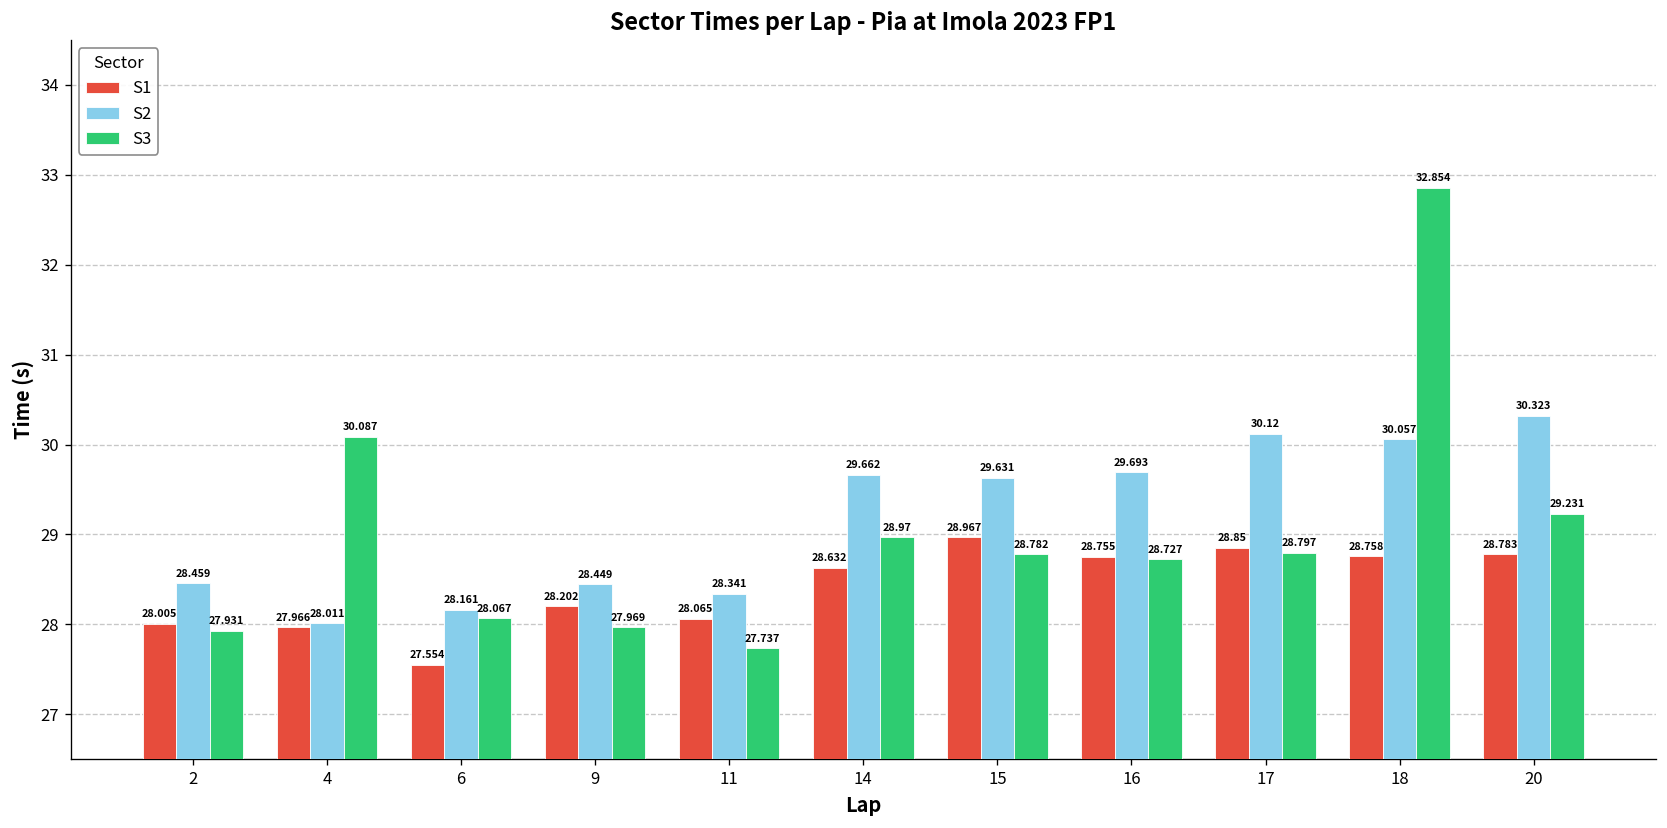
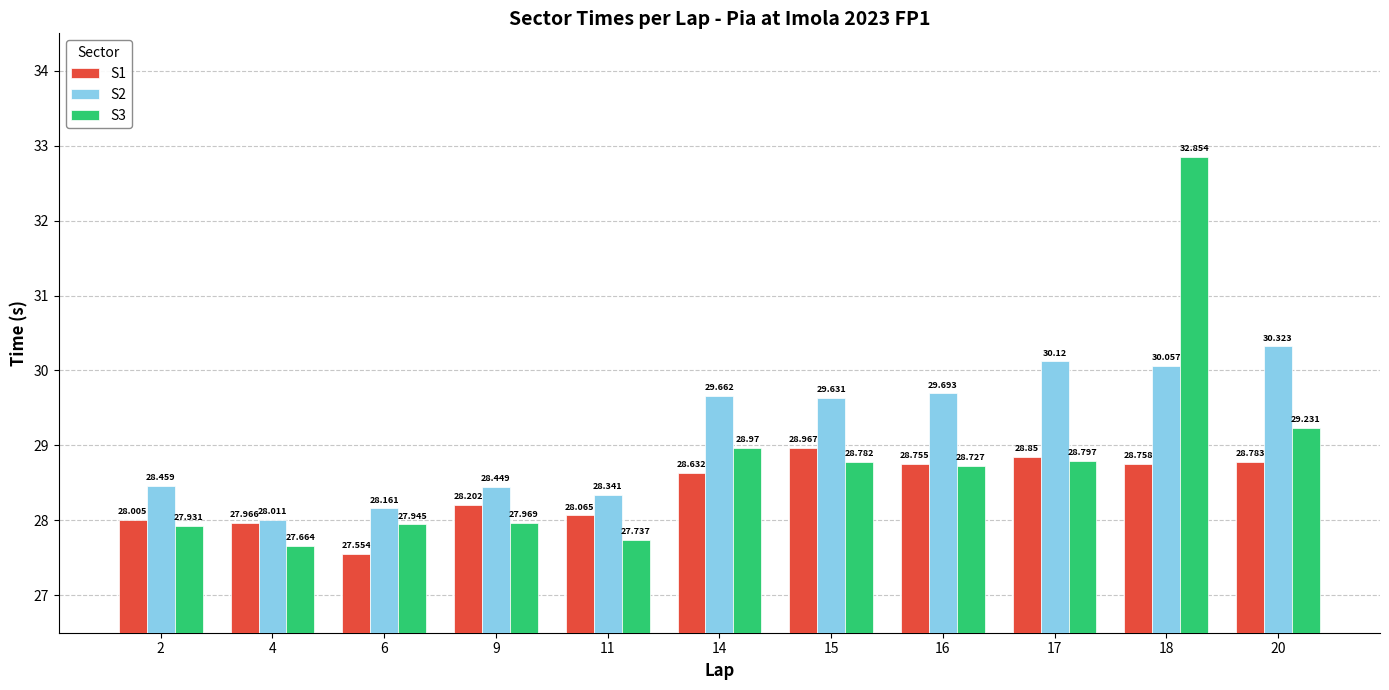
  {
    "S1": {
      "2": 28.005,
      "4": 27.966,
      "6": 27.554,
      "9": 28.202,
      "11": 28.065,
      "14": 28.632,
      "15": 28.967,
      "16": 28.755,
      "17": 28.85,
      "18": 28.758,
      "20": 28.783
    },
    "S2": {
      "2": 28.459,
      "4": 28.011,
      "6": 28.161,
      "9": 28.449,
      "11": 28.341,
      "14": 29.662,
      "15": 29.631,
      "16": 29.693,
      "17": 30.12,
      "18": 30.057,
      "20": 30.323
    },
    "S3": {
      "2": 27.931,
-     "4": 30.087,
-     "6": 28.067,
+     "4": 27.664,
+     "6": 27.945,
      "9": 27.969,
      "11": 27.737,
      "14": 28.97,
      "15": 28.782,
      "16": 28.727,
      "17": 28.797,
      "18": 32.854,
      "20": 29.231
    }
  }
